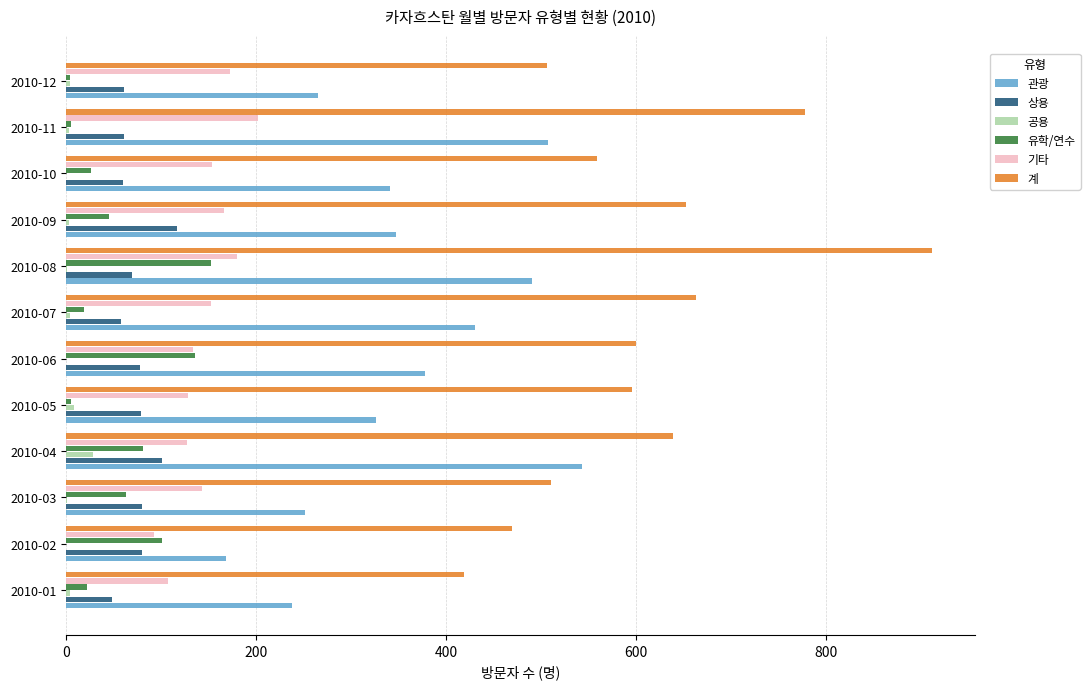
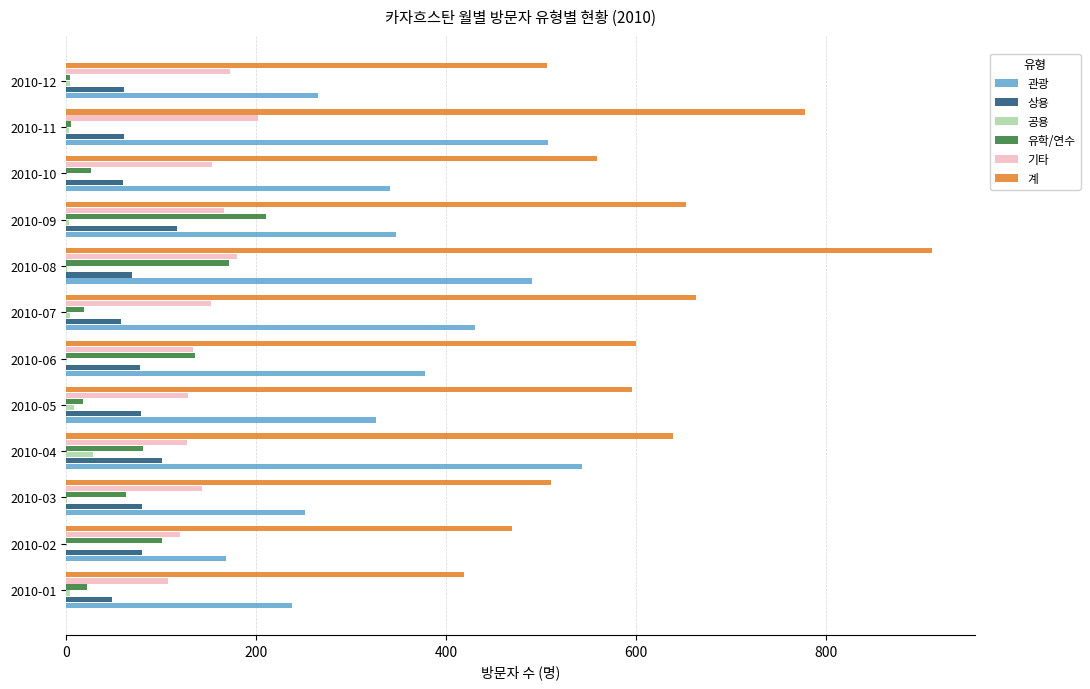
  {
    "관광": {
      "2010-12": 270,
      "2010-11": 510,
      "2010-10": 340,
      "2010-09": 350,
      "2010-08": 490,
      "2010-07": 430,
      "2010-06": 380,
      "2010-05": 330,
      "2010-04": 540,
      "2010-03": 250,
      "2010-02": 170,
      "2010-01": 240
    },
    "상용": {
      "2010-12": 60,
      "2010-11": 60,
      "2010-10": 60,
      "2010-09": 120,
      "2010-08": 70,
      "2010-07": 60,
      "2010-06": 80,
      "2010-05": 80,
      "2010-04": 100,
      "2010-03": 80,
      "2010-02": 80,
      "2010-01": 50
    },
    "공용": {
      "2010-12": 0,
      "2010-11": 0,
      "2010-10": 0,
      "2010-09": 0,
      "2010-07": 0,
      "2010-06": 0,
      "2010-05": 10,
      "2010-04": 30,
      "2010-02": 0,
      "2010-01": 0
    },
    "유학/연수": {
      "2010-12": 0,
      "2010-11": 10,
      "2010-10": 30,
-     "2010-09": 50,
-     "2010-08": 150,
+     "2010-09": 210,
+     "2010-08": 170,
      "2010-07": 20,
      "2010-06": 140,
-     "2010-05": 10,
+     "2010-05": 20,
      "2010-04": 80,
      "2010-03": 60,
      "2010-02": 100,
      "2010-01": 20
    },
    "기타": {
      "2010-12": 170,
      "2010-11": 200,
      "2010-10": 150,
      "2010-09": 170,
      "2010-08": 180,
      "2010-07": 150,
      "2010-06": 130,
      "2010-05": 130,
      "2010-04": 130,
      "2010-03": 140,
-     "2010-02": 90,
+     "2010-02": 120,
      "2010-01": 110
    },
    "계": {
      "2010-12": 510,
      "2010-11": 780,
      "2010-10": 560,
      "2010-09": 650,
      "2010-08": 910,
      "2010-07": 660,
      "2010-06": 600,
      "2010-05": 600,
      "2010-04": 640,
      "2010-03": 510,
      "2010-02": 470,
      "2010-01": 420
    }
  }
